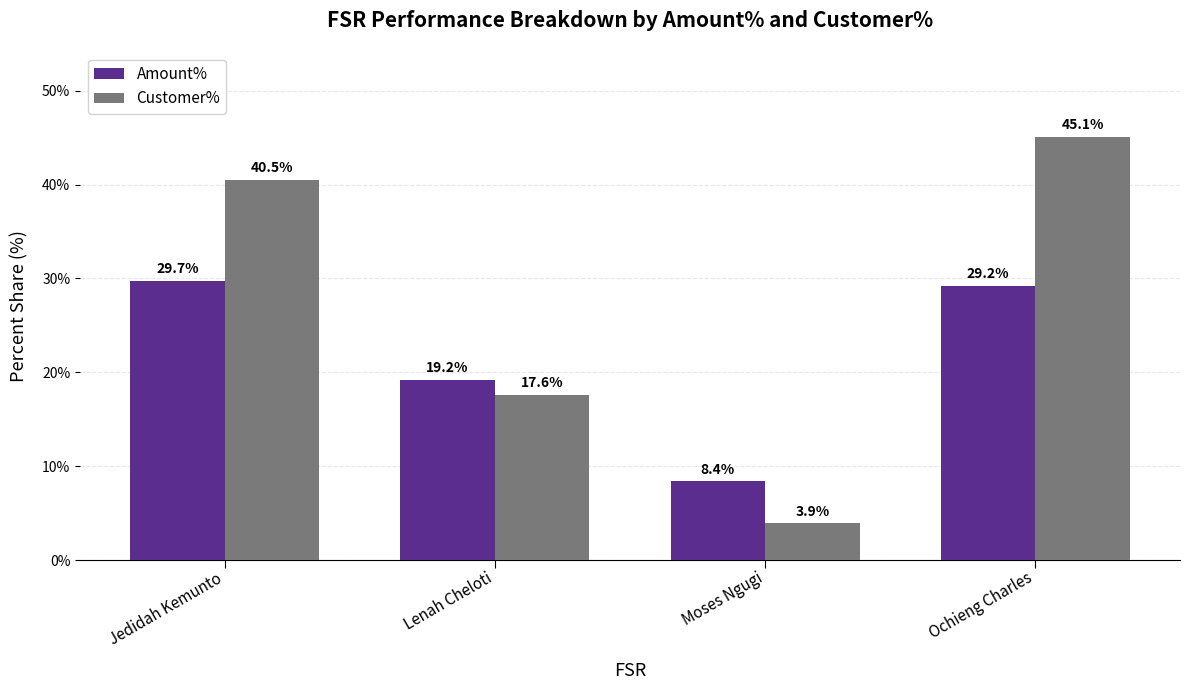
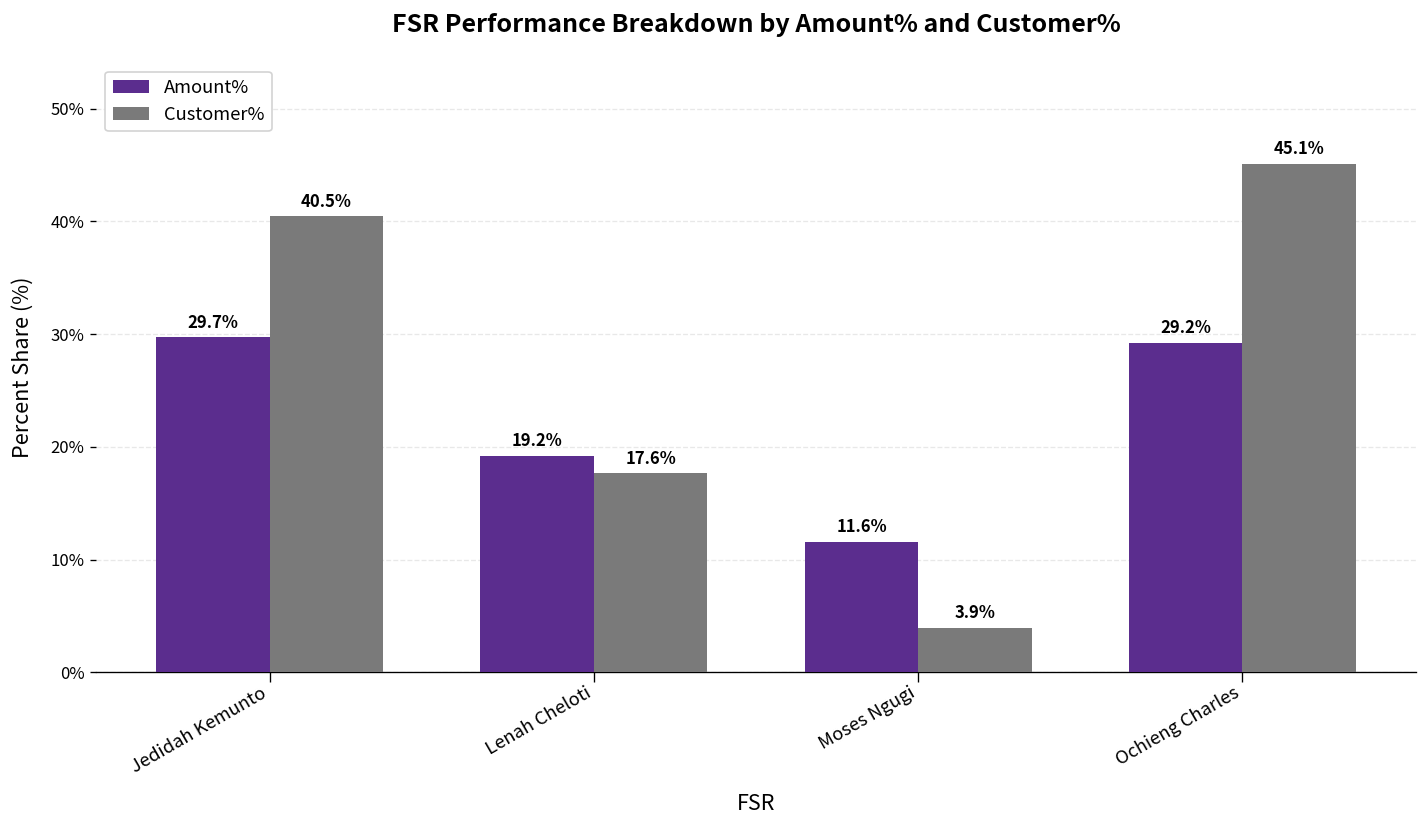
  {
    "Amount%": {
      "Jedidah Kemunto": "29.7%",
      "Lenah Cheloti": "19.2%",
-     "Moses Ngugi": "8.4%",
+     "Moses Ngugi": "11.6%",
      "Ochieng Charles": "29.2%"
    },
    "Customer%": {
      "Jedidah Kemunto": "40.5%",
      "Lenah Cheloti": "17.6%",
      "Moses Ngugi": "3.9%",
      "Ochieng Charles": "45.1%"
    }
  }
